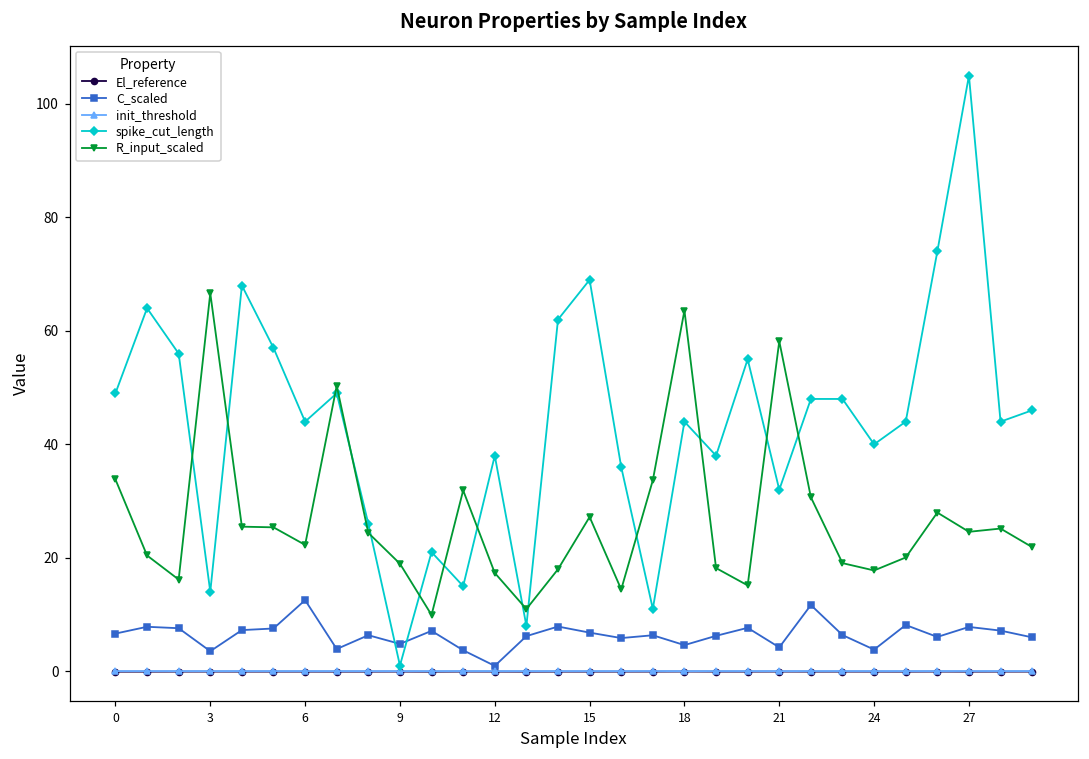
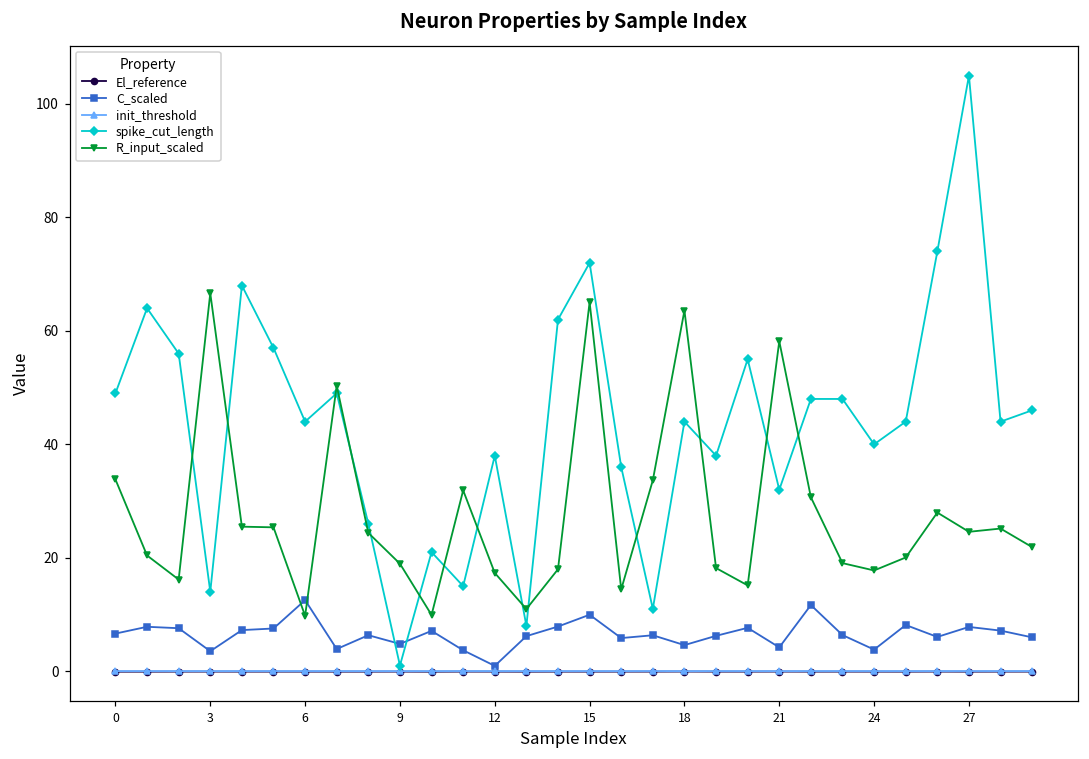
  {
    "C_scaled": {
      "0": 7,
      "3": 4,
      "6": 13,
      "9": 5,
      "12": 1,
-     "15": 7,
+     "15": 10,
      "18": 5,
      "21": 4,
      "24": 4,
      "27": 8
    },
    "spike_cut_length": {
      "0": 49,
      "3": 14,
      "6": 44,
      "9": 1,
      "12": 38,
-     "15": 69,
+     "15": 72,
      "18": 44,
      "21": 32,
      "24": 40,
      "27": 105
    },
    "R_input_scaled": {
      "0": 34,
      "3": 67,
-     "6": 22,
+     "6": 10,
      "9": 19,
      "12": 17,
-     "15": 27,
+     "15": 65,
      "18": 64,
      "21": 58,
      "24": 18,
      "27": 25
    }
  }
